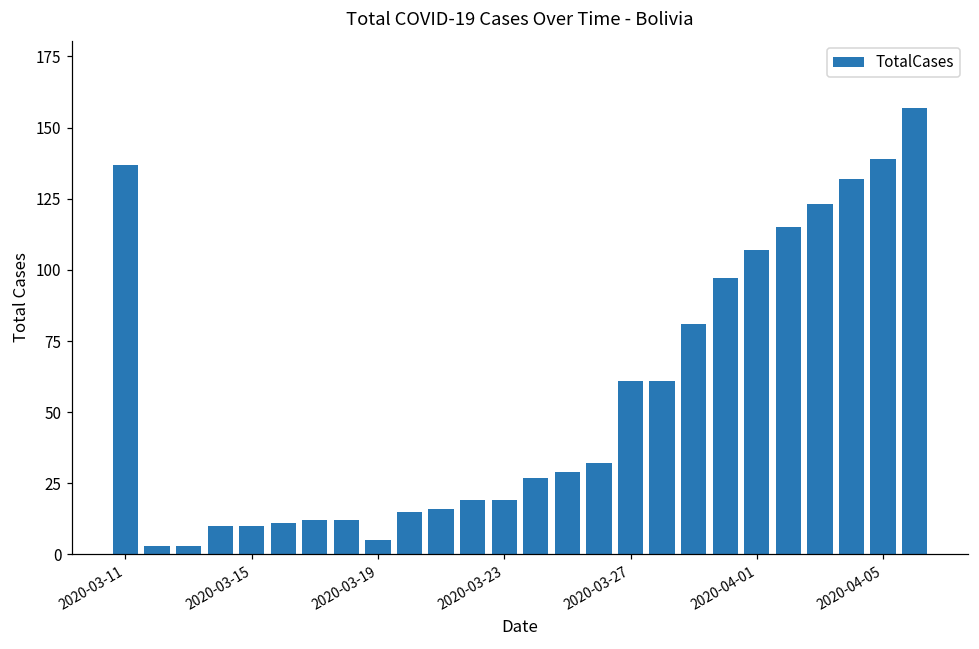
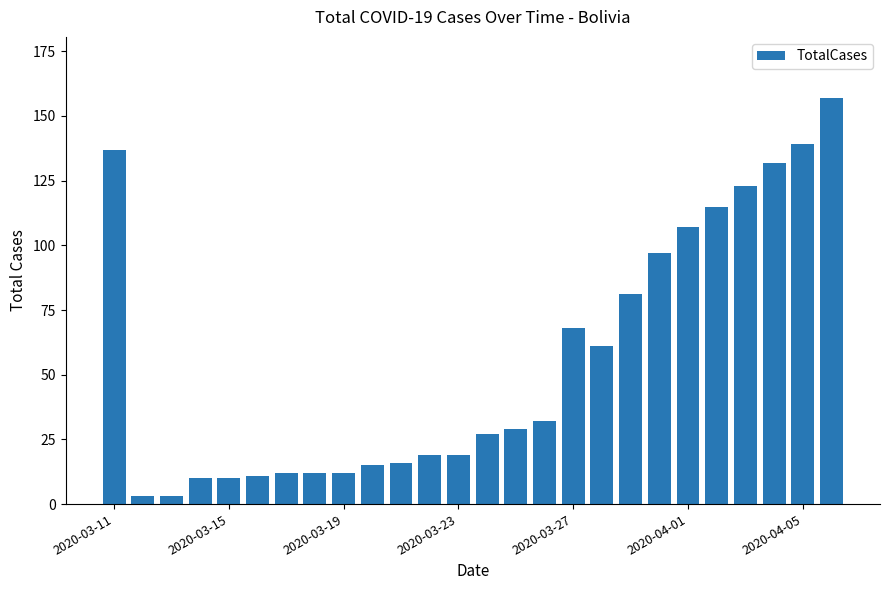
  {
    "2020-03-11": 137,
    "2020-03-15": 10,
-   "2020-03-19": 5,
+   "2020-03-19": 12,
    "2020-03-23": 19,
-   "2020-03-27": 61,
+   "2020-03-27": 68,
    "2020-04-01": 107,
    "2020-04-05": 139
  }
